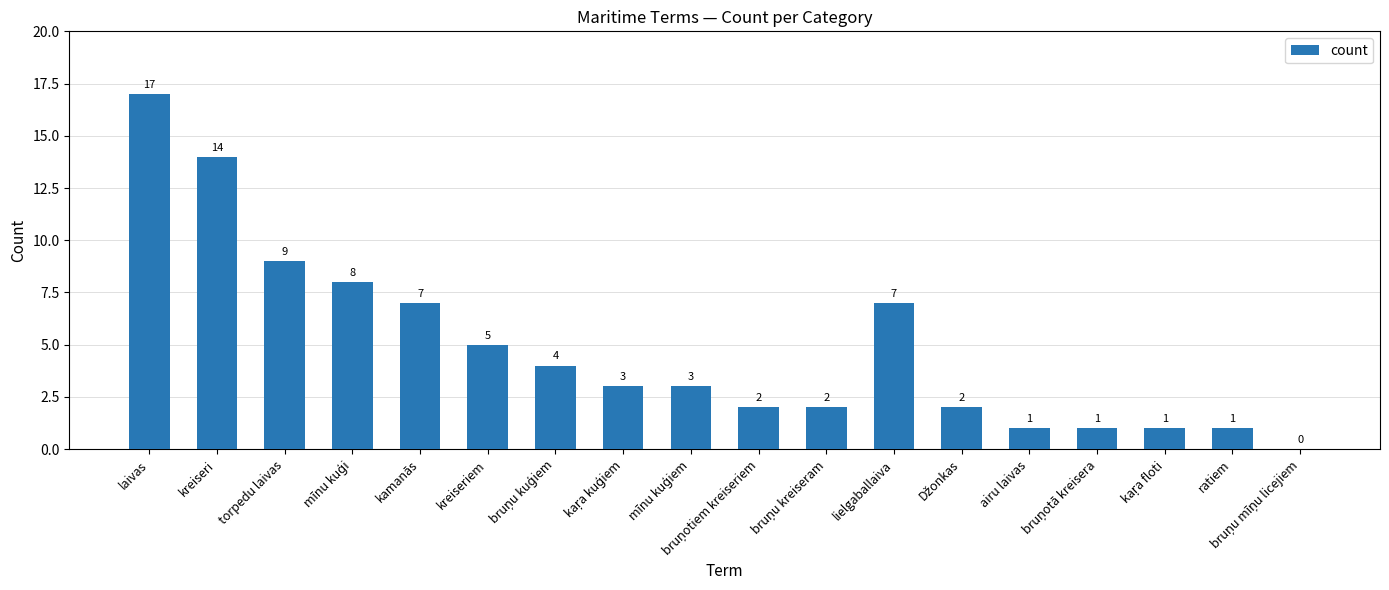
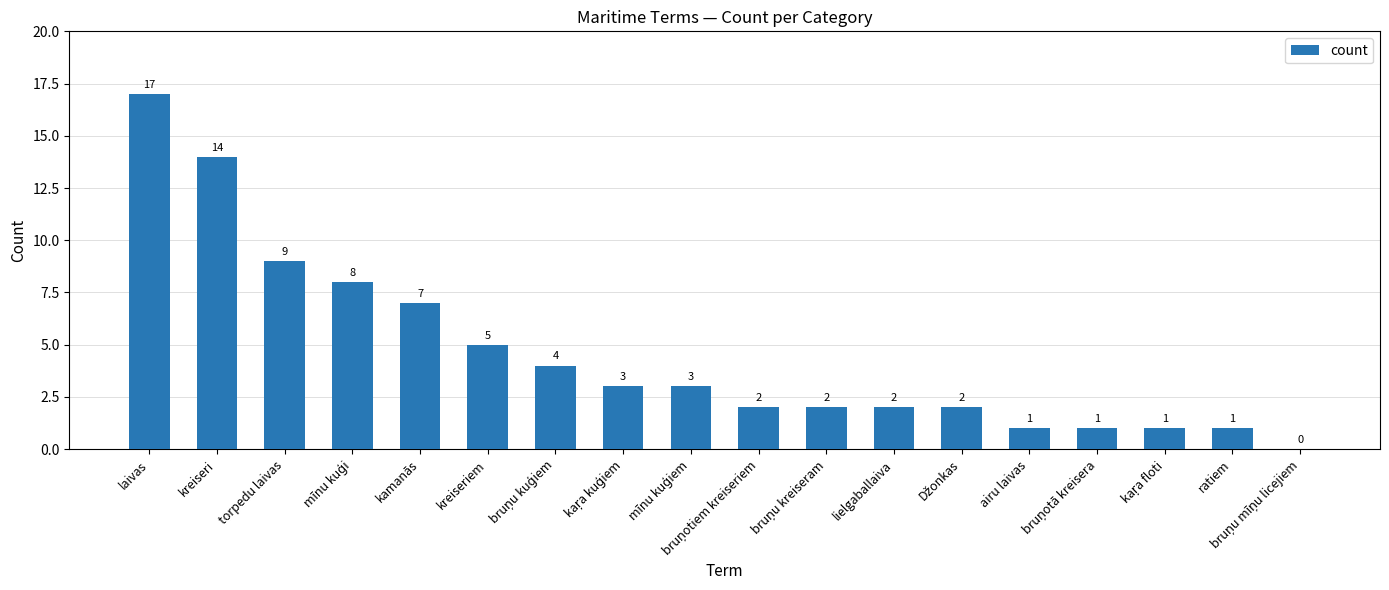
  {
    "laivas": 17,
    "kreiseri": 14,
    "torpedu laivas": 9,
    "mīnu kuģi": 8,
    "kamanās": 7,
    "kreiseriem": 5,
    "bruņu kuģiem": 4,
    "kaŗa kuģiem": 3,
    "mīnu kuģiem": 3,
    "bruņotiem kreiseriem": 2,
    "bruņu kreiseram": 2,
-   "lielgaballaiva": 7,
+   "lielgaballaiva": 2,
    "Džonkas": 2,
    "airu laivas": 1,
    "bruņotā kreisera": 1,
    "kaŗa floti": 1,
    "ratiem": 1,
    "bruņu mīņu licejiem": 0
  }
